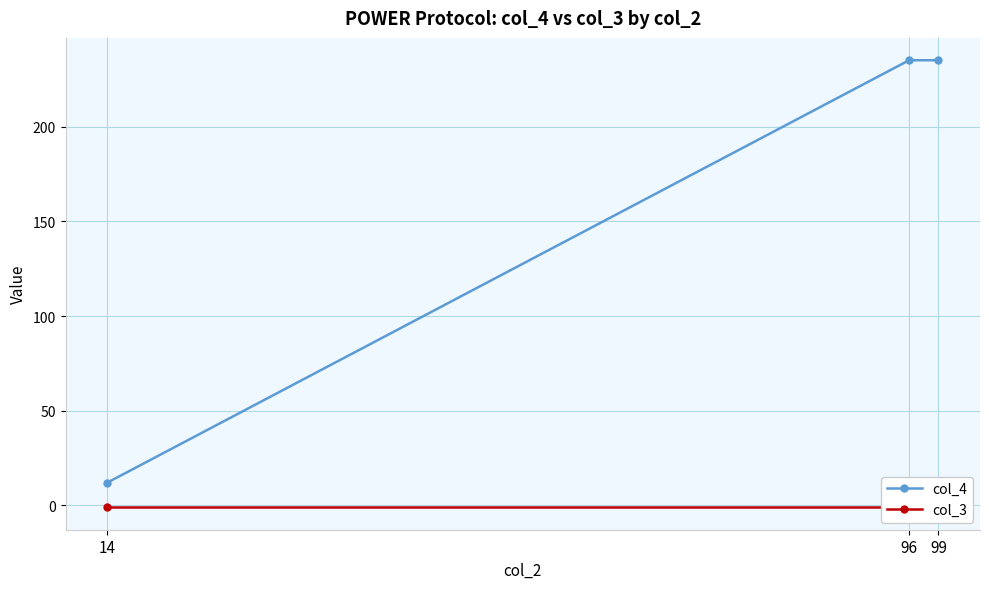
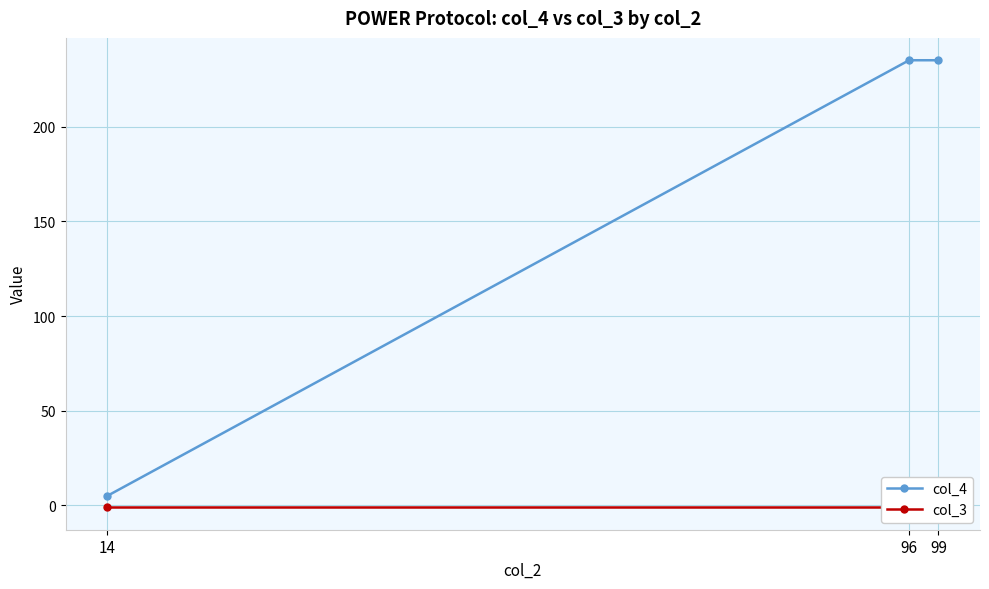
  {
    "col_4": {
-     "14": 12,
+     "14": 5,
      "96": 235,
      "99": 235
    },
    "col_3": {
      "14": -1
    }
  }
